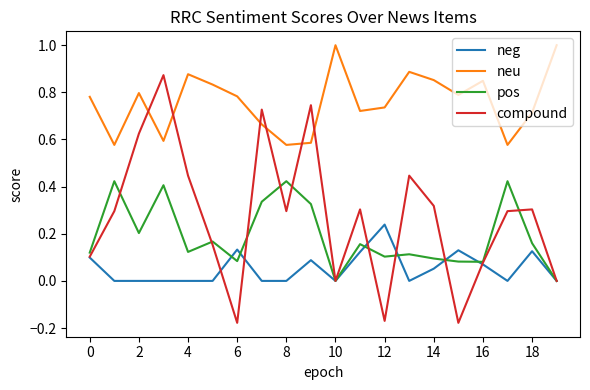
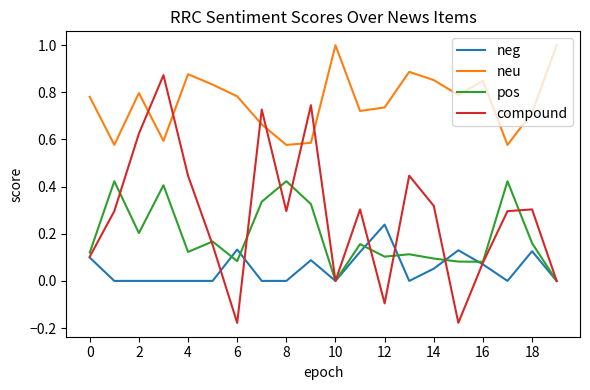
  {
    "neg": {
      "2": 0.00,
      "4": 0.00,
      "6": 0.13,
      "8": 0.00,
      "12": 0.24,
      "14": 0.05,
      "18": 0.13
    },
    "neu": {
      "0": 0.78,
      "2": 0.80,
      "4": 0.88,
      "6": 0.78,
      "8": 0.58,
      "10": 1.00,
      "12": 0.74,
      "14": 0.85
    },
    "pos": {
      "0": 0.12,
      "2": 0.20,
      "4": 0.12,
      "6": 0.08,
      "8": 0.42,
      "12": 0.10,
      "14": 0.10,
      "18": 0.16
    },
    "compound": {
      "2": 0.62,
      "4": 0.45,
      "6": -0.18,
      "8": 0.30,
-     "12": -0.17,
+     "12": -0.10,
      "14": 0.32,
      "18": 0.30
    }
  }
